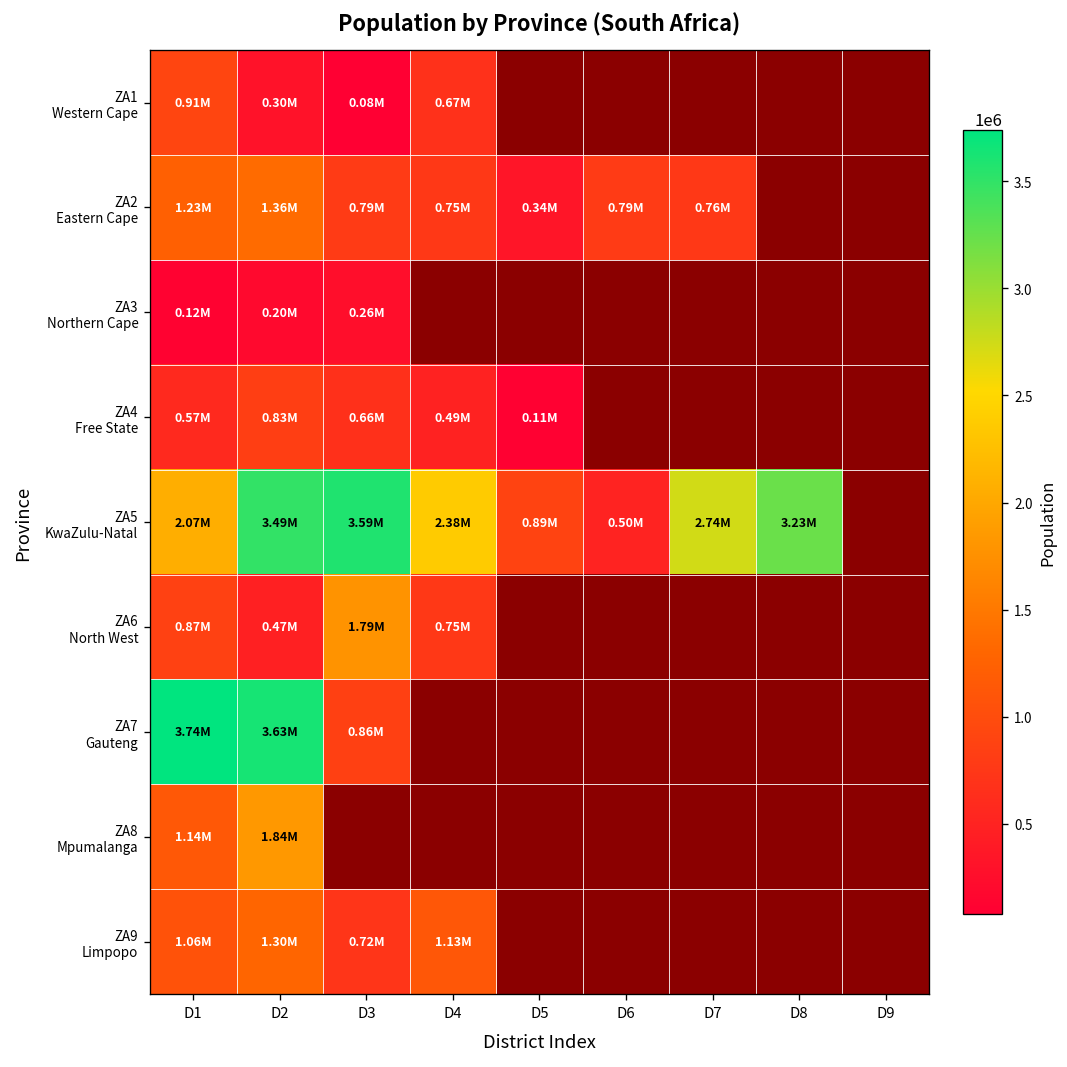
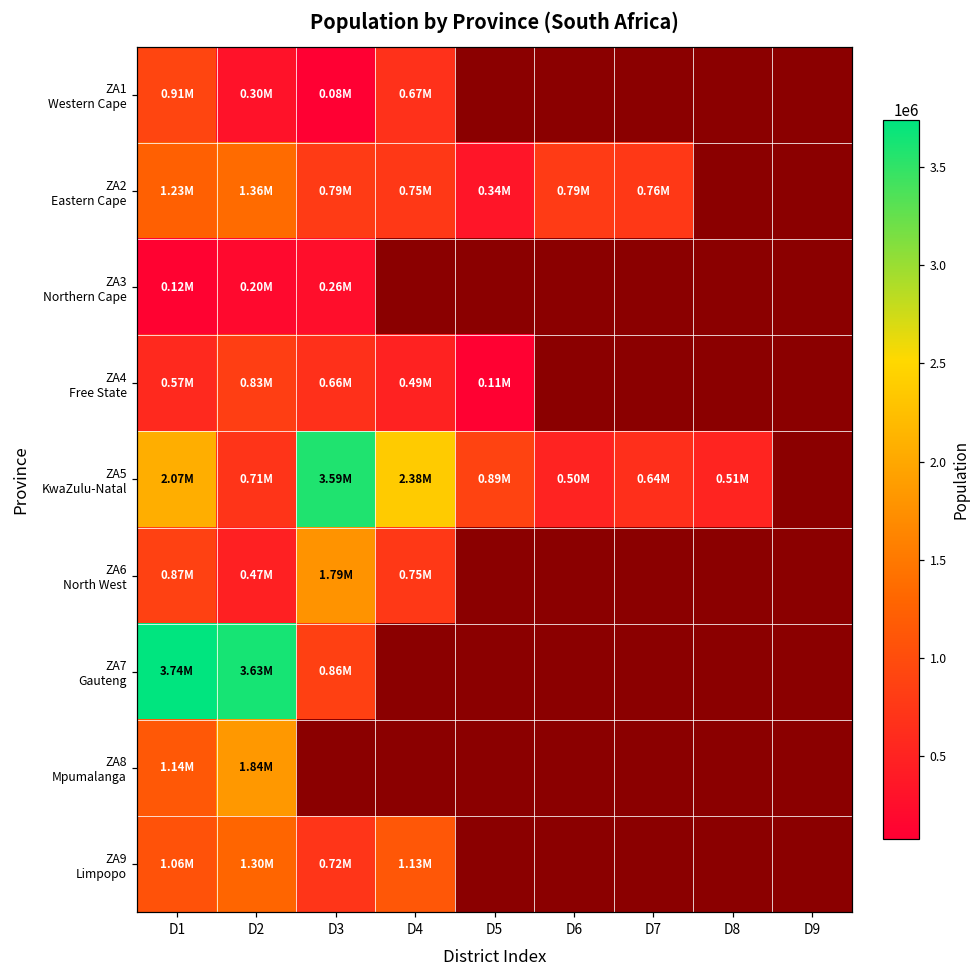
  {
    "ZA1 Western Cape": {
      "D1": "0.91M",
      "D2": "0.30M",
      "D3": "0.08M",
      "D4": "0.67M"
    },
    "ZA2 Eastern Cape": {
      "D1": "1.23M",
      "D2": "1.36M",
      "D3": "0.79M",
      "D4": "0.75M",
      "D5": "0.34M",
      "D6": "0.79M",
      "D7": "0.76M"
    },
    "ZA3 Northern Cape": {
      "D1": "0.12M",
      "D2": "0.20M",
      "D3": "0.26M"
    },
    "ZA4 Free State": {
      "D1": "0.57M",
      "D2": "0.83M",
      "D3": "0.66M",
      "D4": "0.49M",
      "D5": "0.11M"
    },
    "ZA5 KwaZulu-Natal": {
      "D1": "2.07M",
-     "D2": "3.49M",
+     "D2": "0.71M",
      "D3": "3.59M",
      "D4": "2.38M",
      "D5": "0.89M",
      "D6": "0.50M",
-     "D7": "2.74M",
-     "D8": "3.23M"
+     "D7": "0.64M",
+     "D8": "0.51M"
    },
    "ZA6 North West": {
      "D1": "0.87M",
      "D2": "0.47M",
      "D3": "1.79M",
      "D4": "0.75M"
    },
    "ZA7 Gauteng": {
      "D1": "3.74M",
      "D2": "3.63M",
      "D3": "0.86M"
    },
    "ZA8 Mpumalanga": {
      "D1": "1.14M",
      "D2": "1.84M"
    },
    "ZA9 Limpopo": {
      "D1": "1.06M",
      "D2": "1.30M",
      "D3": "0.72M",
      "D4": "1.13M"
    }
  }
